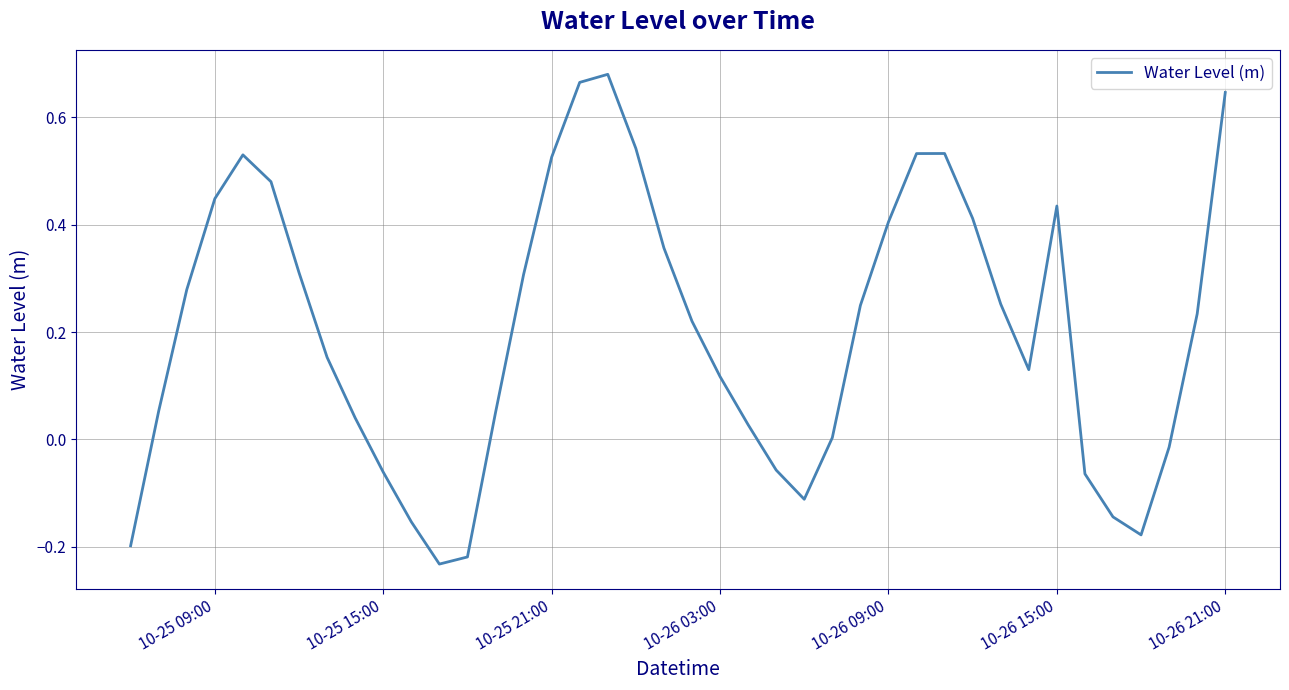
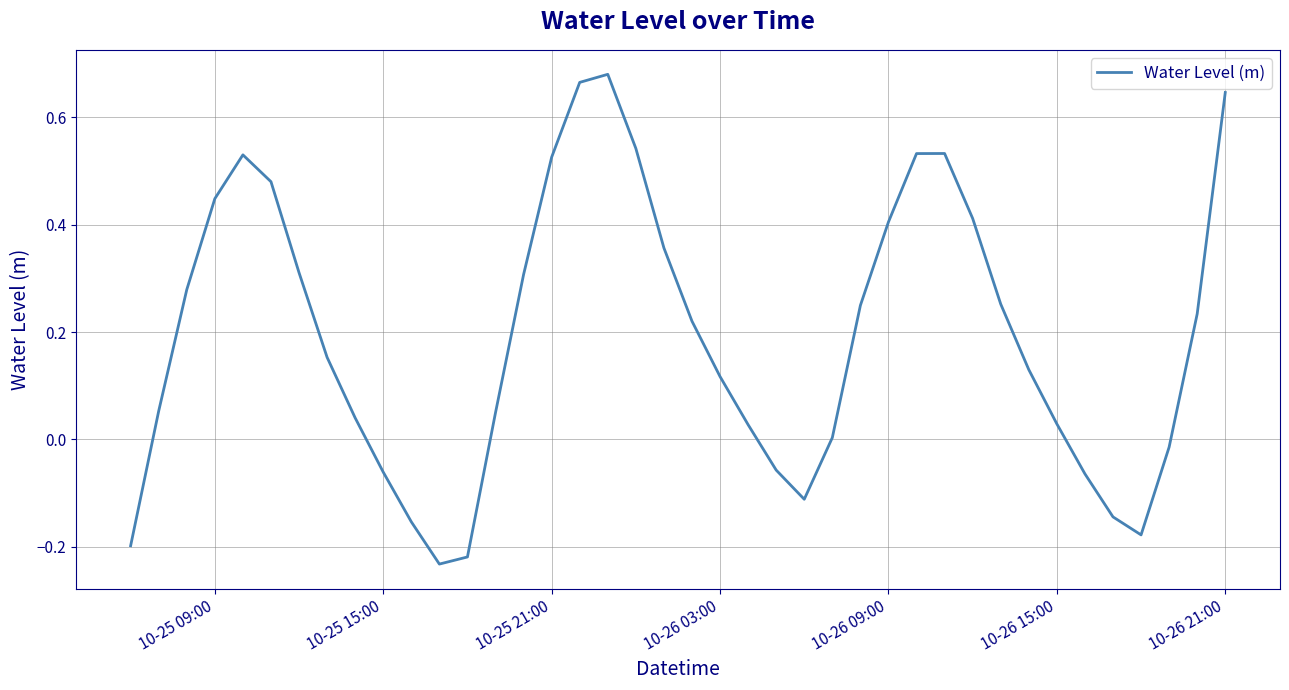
  {
    "10-25 09:00": 0.45,
    "10-25 15:00": -0.06,
    "10-25 21:00": 0.53,
    "10-26 03:00": 0.12,
    "10-26 09:00": 0.41,
-   "10-26 15:00": 0.43,
+   "10-26 15:00": 0.03,
    "10-26 21:00": 0.65
  }
